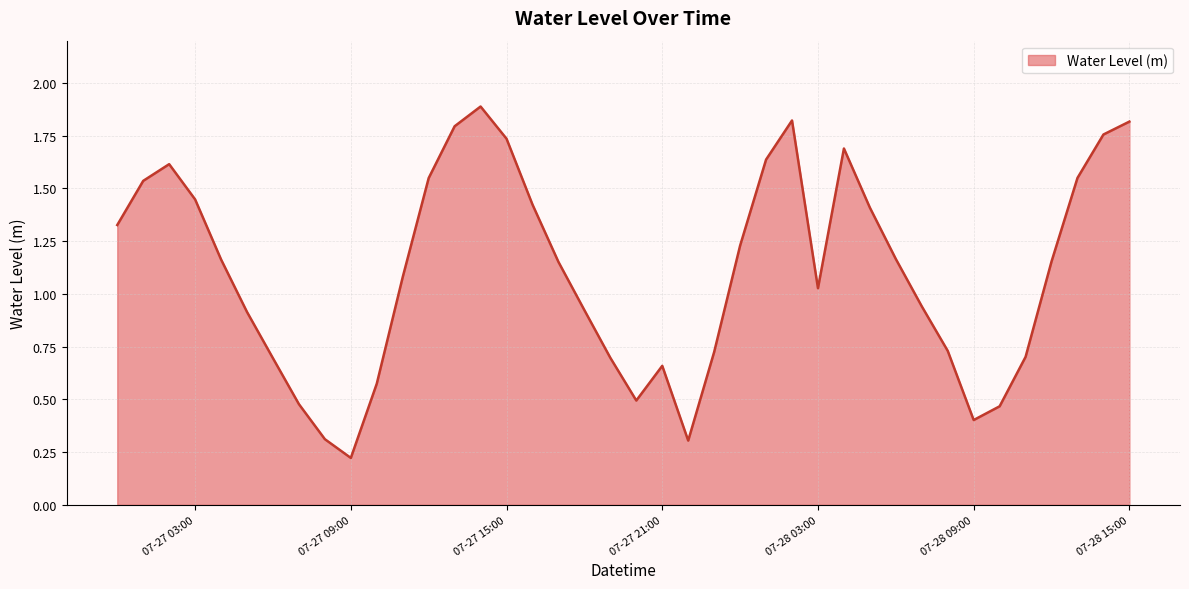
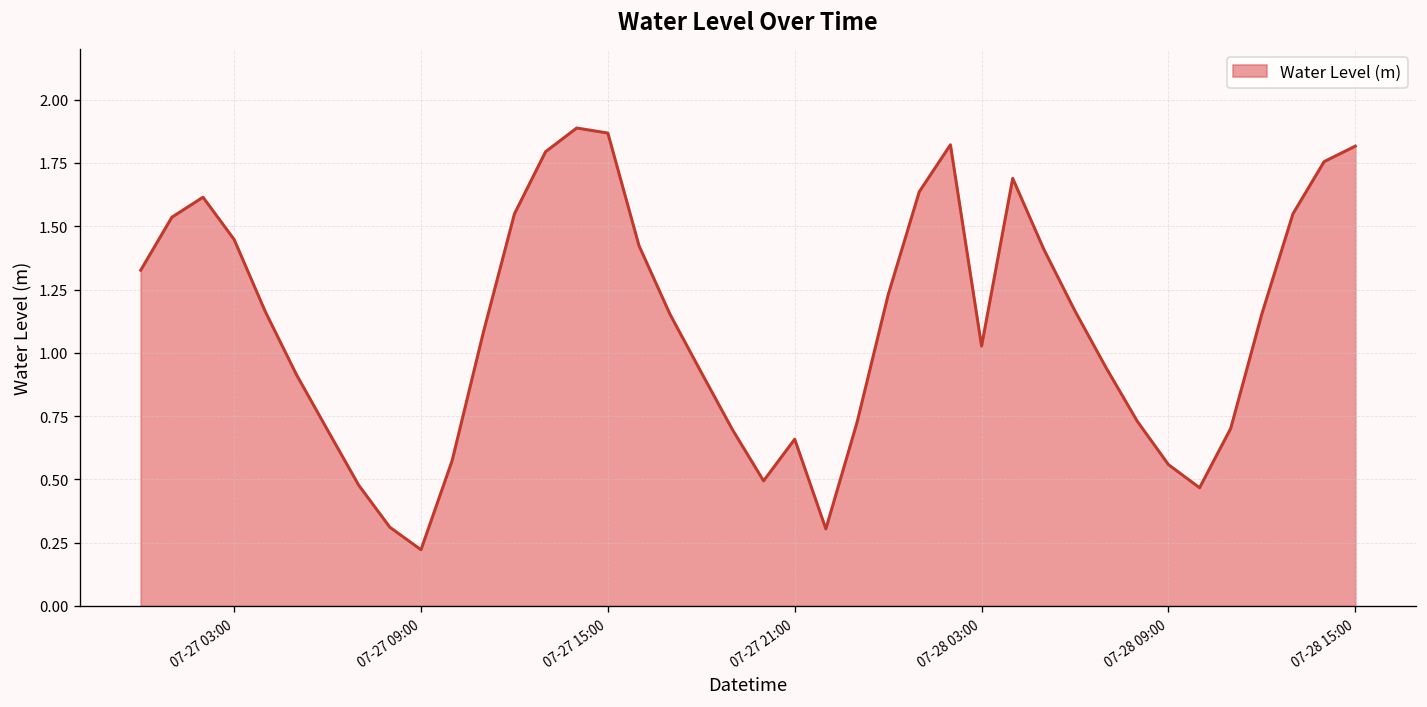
  {
    "07-27 03:00": 1.45,
    "07-27 09:00": 0.22,
-   "07-27 15:00": 1.74,
+   "07-27 15:00": 1.87,
    "07-27 21:00": 0.66,
    "07-28 03:00": 1.03,
-   "07-28 09:00": 0.40,
+   "07-28 09:00": 0.56,
    "07-28 15:00": 1.82
  }
